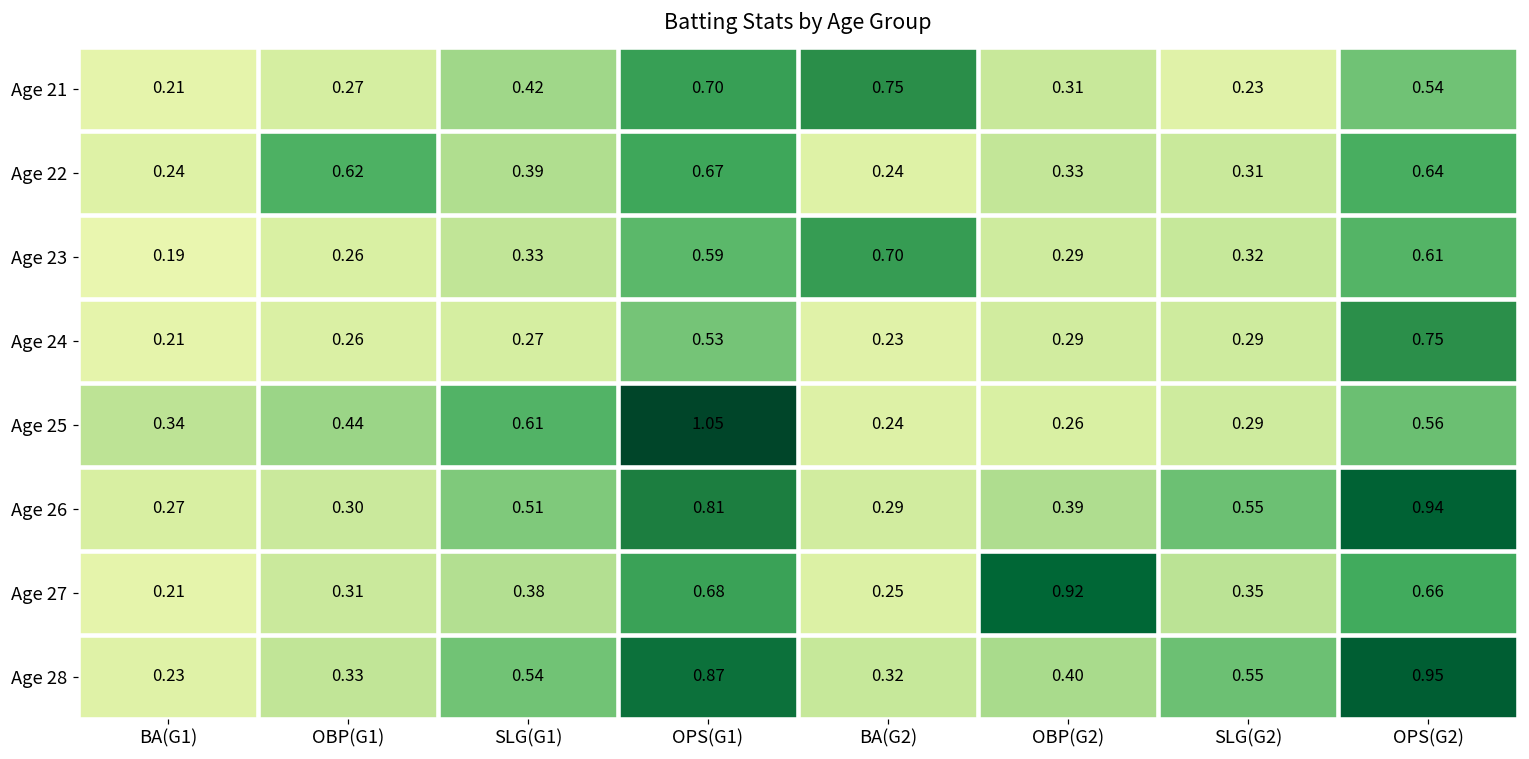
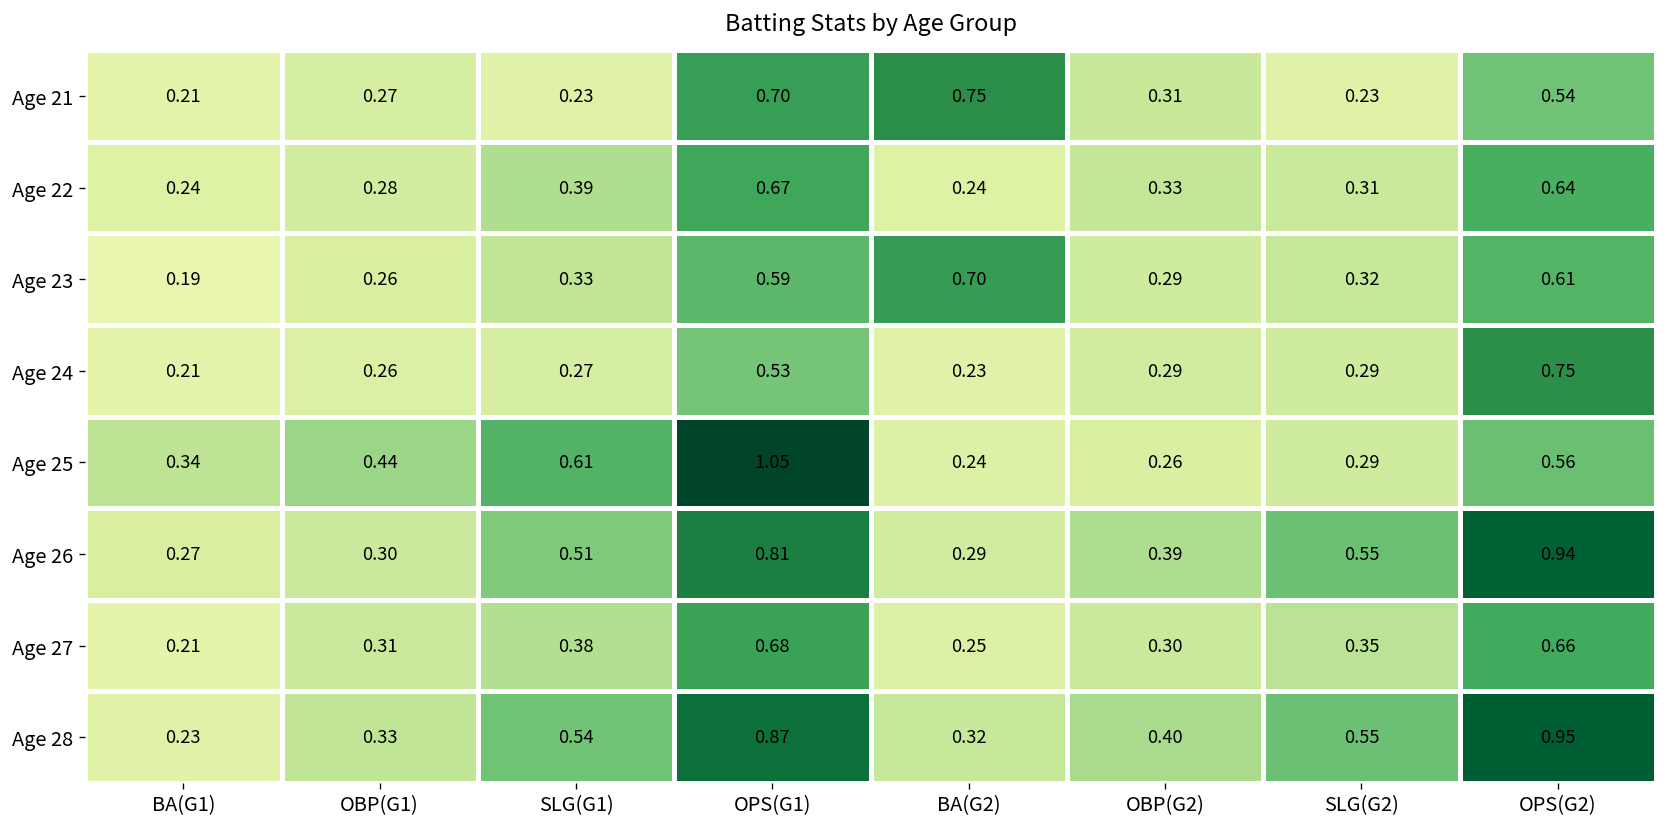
  {
    "Age 21": {
      "BA(G1)": 0.21,
      "OBP(G1)": 0.27,
-     "SLG(G1)": 0.42,
+     "SLG(G1)": 0.23,
      "OPS(G1)": 0.70,
      "BA(G2)": 0.75,
      "OBP(G2)": 0.31,
      "SLG(G2)": 0.23,
      "OPS(G2)": 0.54
    },
    "Age 22": {
      "BA(G1)": 0.24,
-     "OBP(G1)": 0.62,
+     "OBP(G1)": 0.28,
      "SLG(G1)": 0.39,
      "OPS(G1)": 0.67,
      "BA(G2)": 0.24,
      "OBP(G2)": 0.33,
      "SLG(G2)": 0.31,
      "OPS(G2)": 0.64
    },
    "Age 23": {
      "BA(G1)": 0.19,
      "OBP(G1)": 0.26,
      "SLG(G1)": 0.33,
      "OPS(G1)": 0.59,
      "BA(G2)": 0.70,
      "OBP(G2)": 0.29,
      "SLG(G2)": 0.32,
      "OPS(G2)": 0.61
    },
    "Age 24": {
      "BA(G1)": 0.21,
      "OBP(G1)": 0.26,
      "SLG(G1)": 0.27,
      "OPS(G1)": 0.53,
      "BA(G2)": 0.23,
      "OBP(G2)": 0.29,
      "SLG(G2)": 0.29,
      "OPS(G2)": 0.75
    },
    "Age 25": {
      "BA(G1)": 0.34,
      "OBP(G1)": 0.44,
      "SLG(G1)": 0.61,
      "OPS(G1)": 1.05,
      "BA(G2)": 0.24,
      "OBP(G2)": 0.26,
      "SLG(G2)": 0.29,
      "OPS(G2)": 0.56
    },
    "Age 26": {
      "BA(G1)": 0.27,
      "OBP(G1)": 0.30,
      "SLG(G1)": 0.51,
      "OPS(G1)": 0.81,
      "BA(G2)": 0.29,
      "OBP(G2)": 0.39,
      "SLG(G2)": 0.55,
      "OPS(G2)": 0.94
    },
    "Age 27": {
      "BA(G1)": 0.21,
      "OBP(G1)": 0.31,
      "SLG(G1)": 0.38,
      "OPS(G1)": 0.68,
      "BA(G2)": 0.25,
-     "OBP(G2)": 0.92,
+     "OBP(G2)": 0.30,
      "SLG(G2)": 0.35,
      "OPS(G2)": 0.66
    },
    "Age 28": {
      "BA(G1)": 0.23,
      "OBP(G1)": 0.33,
      "SLG(G1)": 0.54,
      "OPS(G1)": 0.87,
      "BA(G2)": 0.32,
      "OBP(G2)": 0.40,
      "SLG(G2)": 0.55,
      "OPS(G2)": 0.95
    }
  }
